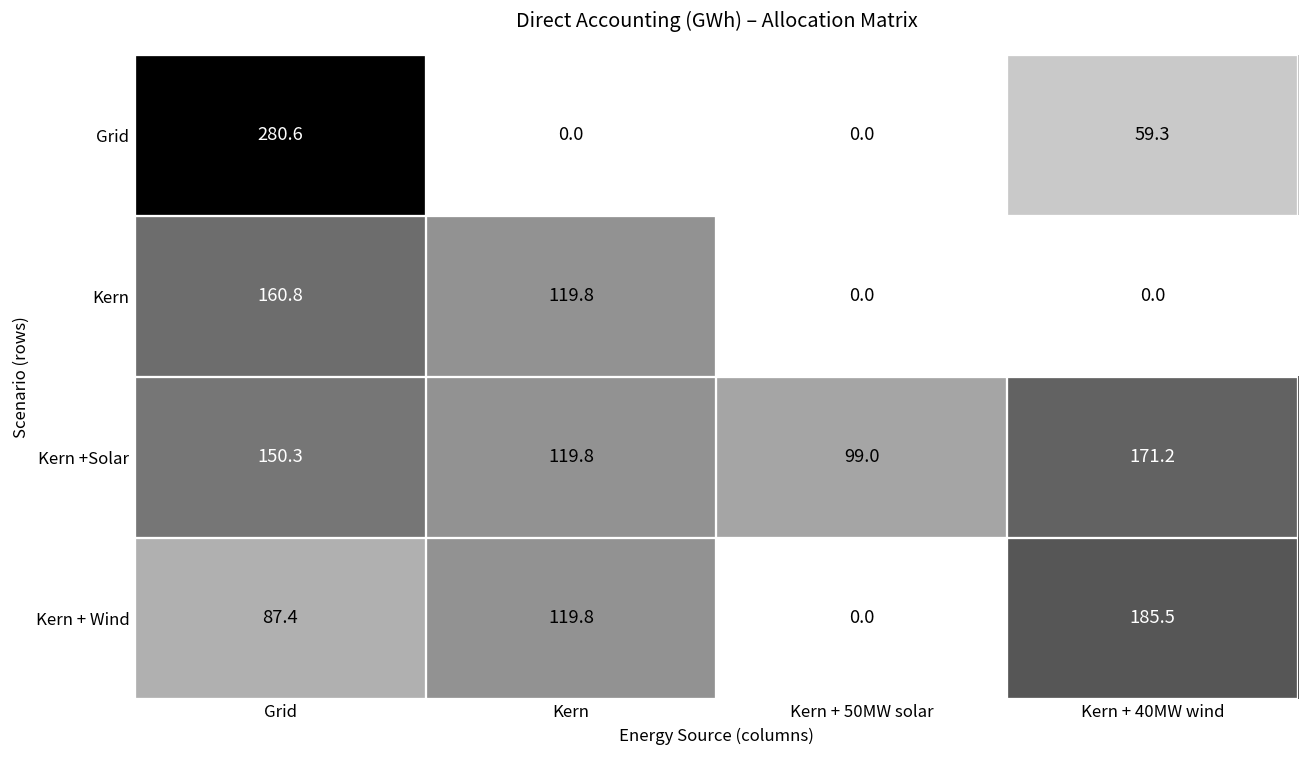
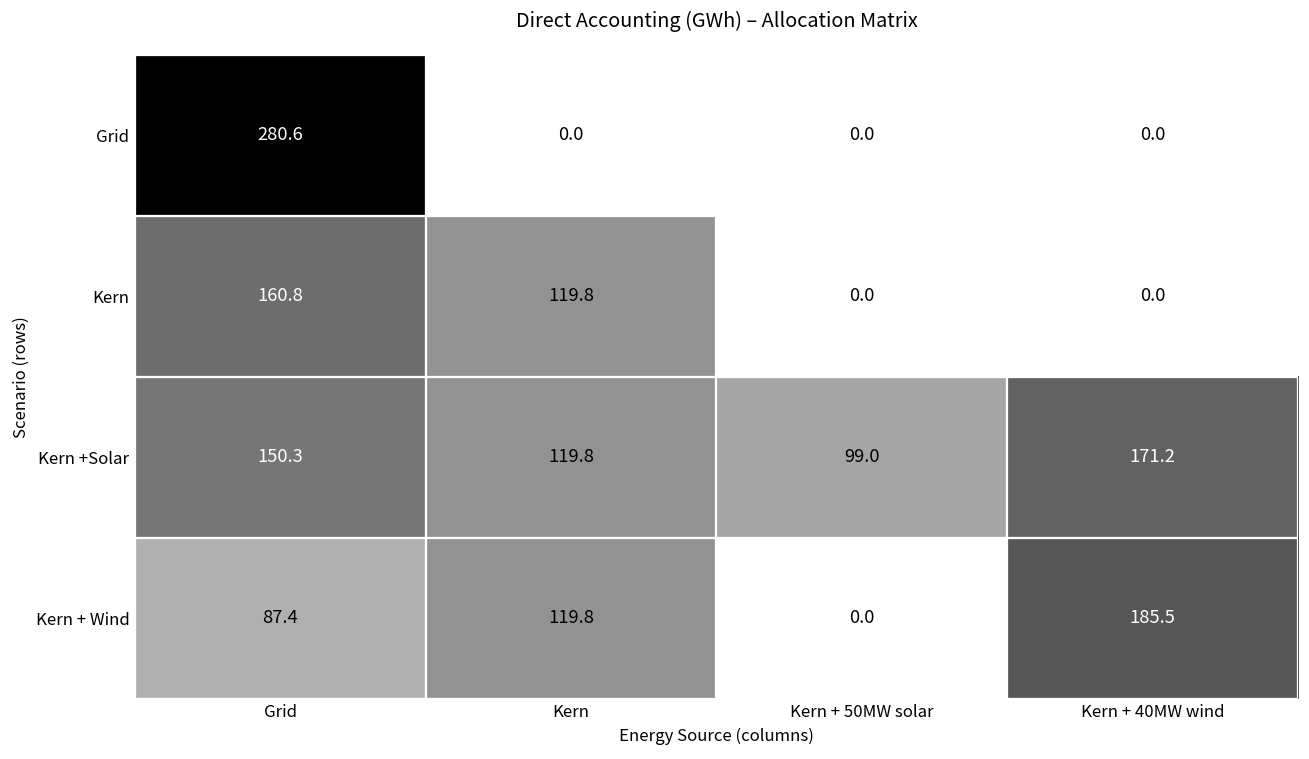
  {
    "Grid": {
      "Grid": 280.6,
      "Kern": 0.0,
      "Kern + 50MW solar": 0.0,
-     "Kern + 40MW wind": 59.3
+     "Kern + 40MW wind": 0.0
    },
    "Kern": {
      "Grid": 160.8,
      "Kern": 119.8,
      "Kern + 50MW solar": 0.0,
      "Kern + 40MW wind": 0.0
    },
    "Kern +Solar": {
      "Grid": 150.3,
      "Kern": 119.8,
      "Kern + 50MW solar": 99.0,
      "Kern + 40MW wind": 171.2
    },
    "Kern + Wind": {
      "Grid": 87.4,
      "Kern": 119.8,
      "Kern + 50MW solar": 0.0,
      "Kern + 40MW wind": 185.5
    }
  }
